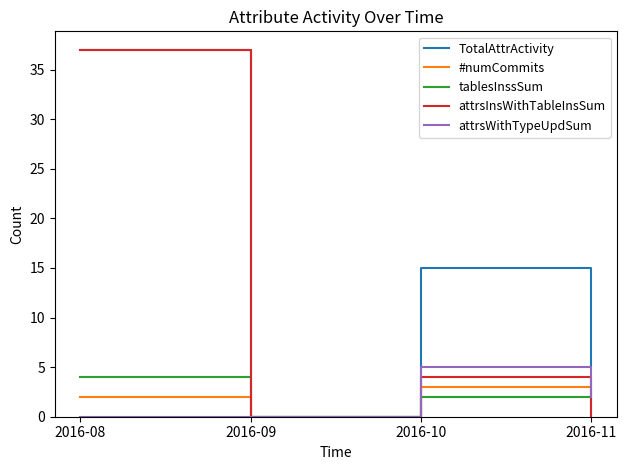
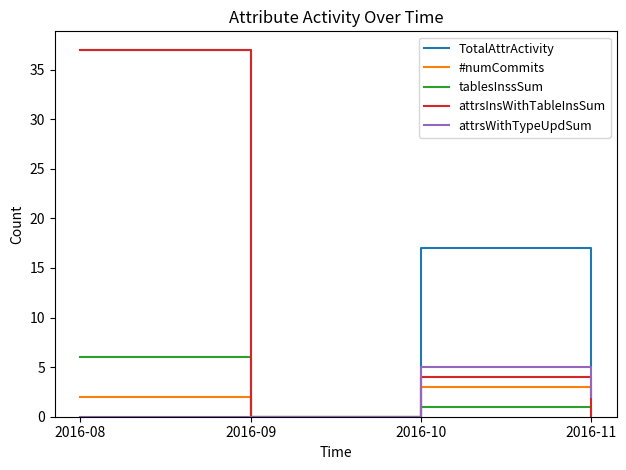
  {
    "TotalAttrActivity": {
-     "2016-10": 15,
+     "2016-10": 17,
      "2016-11": 5
    },
    "#numCommits": {
      "2016-08": 2,
      "2016-10": 3
    },
    "tablesInssSum": {
-     "2016-08": 4,
-     "2016-10": 2
+     "2016-08": 6,
+     "2016-10": 1
    },
    "attrsInsWithTableInsSum": {
      "2016-10": 4
    },
    "attrsWithTypeUpdSum": {
      "2016-08": 0,
      "2016-10": 5
    }
  }
